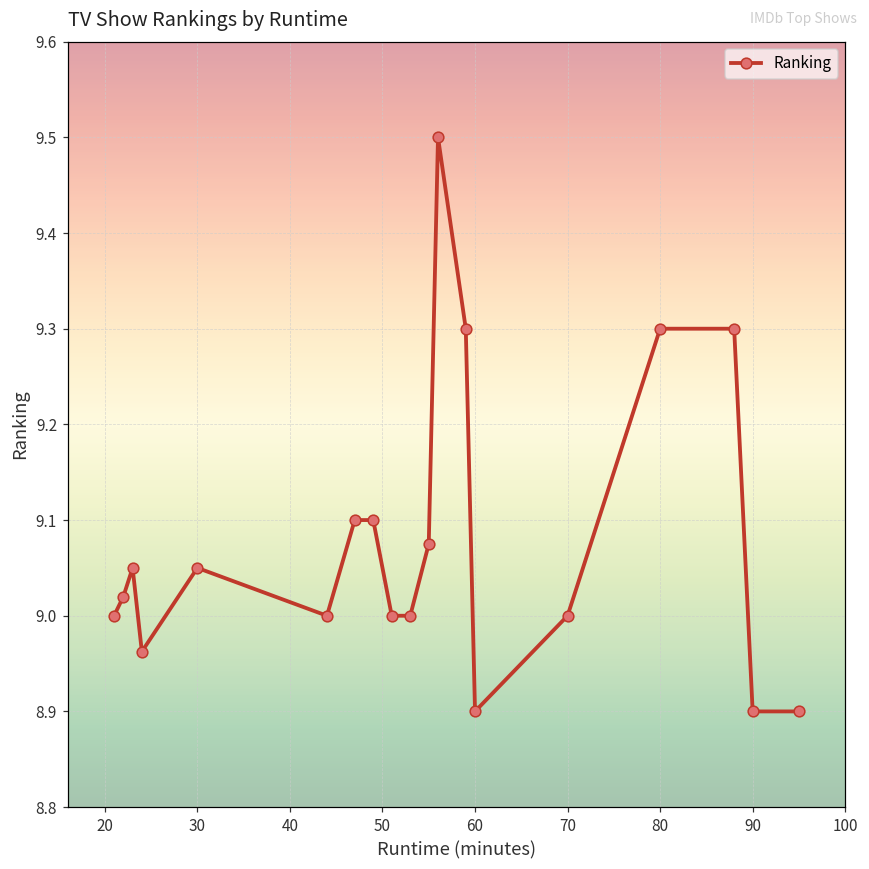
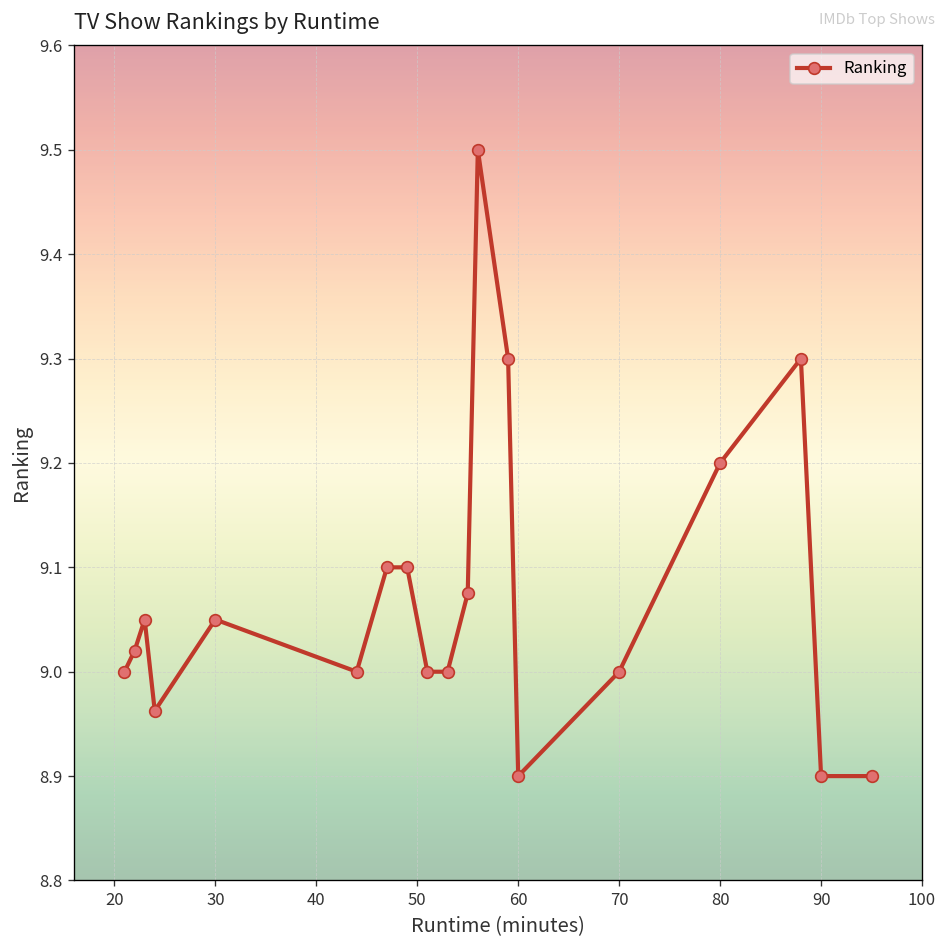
  {
    "30": 9.05,
    "60": 8.9,
    "70": 9.0,
-   "80": 9.3,
+   "80": 9.2,
    "90": 8.9
  }
